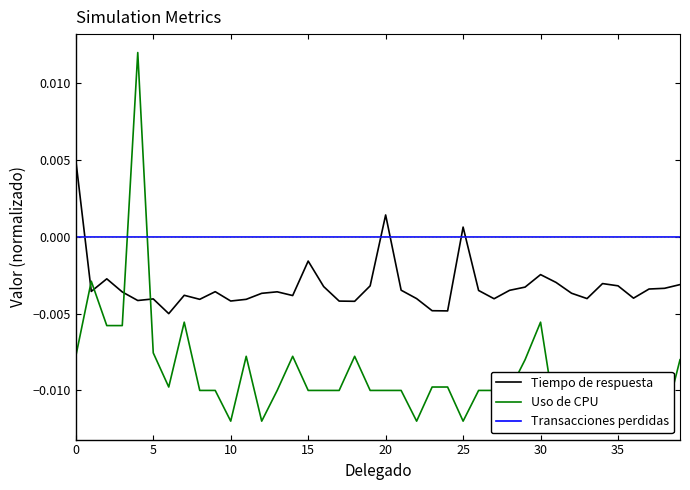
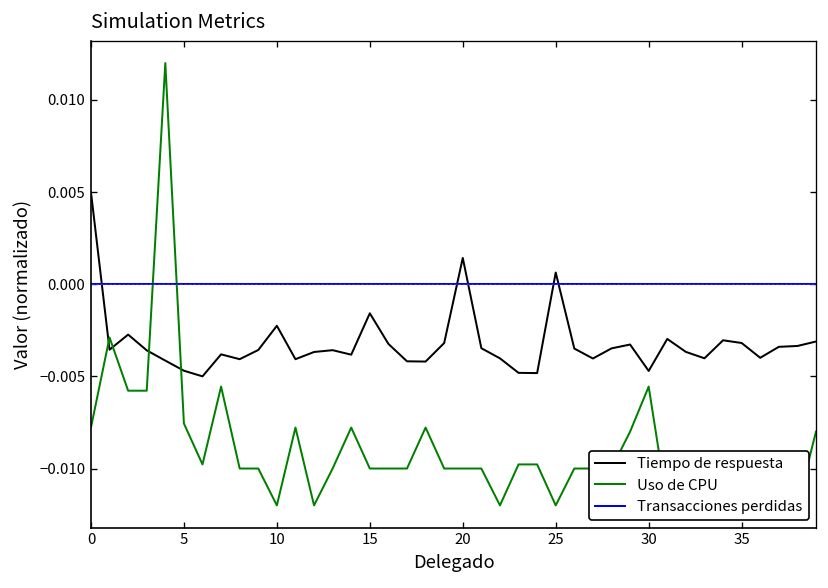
  {
    "Tiempo de respuesta": {
      "0": 0.0050,
-     "5": -0.0040,
-     "10": -0.0042,
+     "5": -0.0047,
+     "10": -0.0023,
      "15": -0.0016,
      "20": 0.0014,
      "25": 0.0006,
-     "30": -0.0025,
+     "30": -0.0047,
      "35": -0.0032
    },
    "Uso de CPU": {
      "0": -0.0078,
      "5": -0.0076,
      "10": -0.0120,
      "15": -0.0100,
      "20": -0.0100,
      "25": -0.0120,
      "30": -0.0056
    },
    "Transacciones perdidas": {
      "0": 0.0000,
      "5": 0.0000,
      "10": 0.0000,
      "15": 0.0000,
      "20": 0.0000,
      "25": 0.0000,
      "30": 0.0000,
      "35": 0.0000
    }
  }
